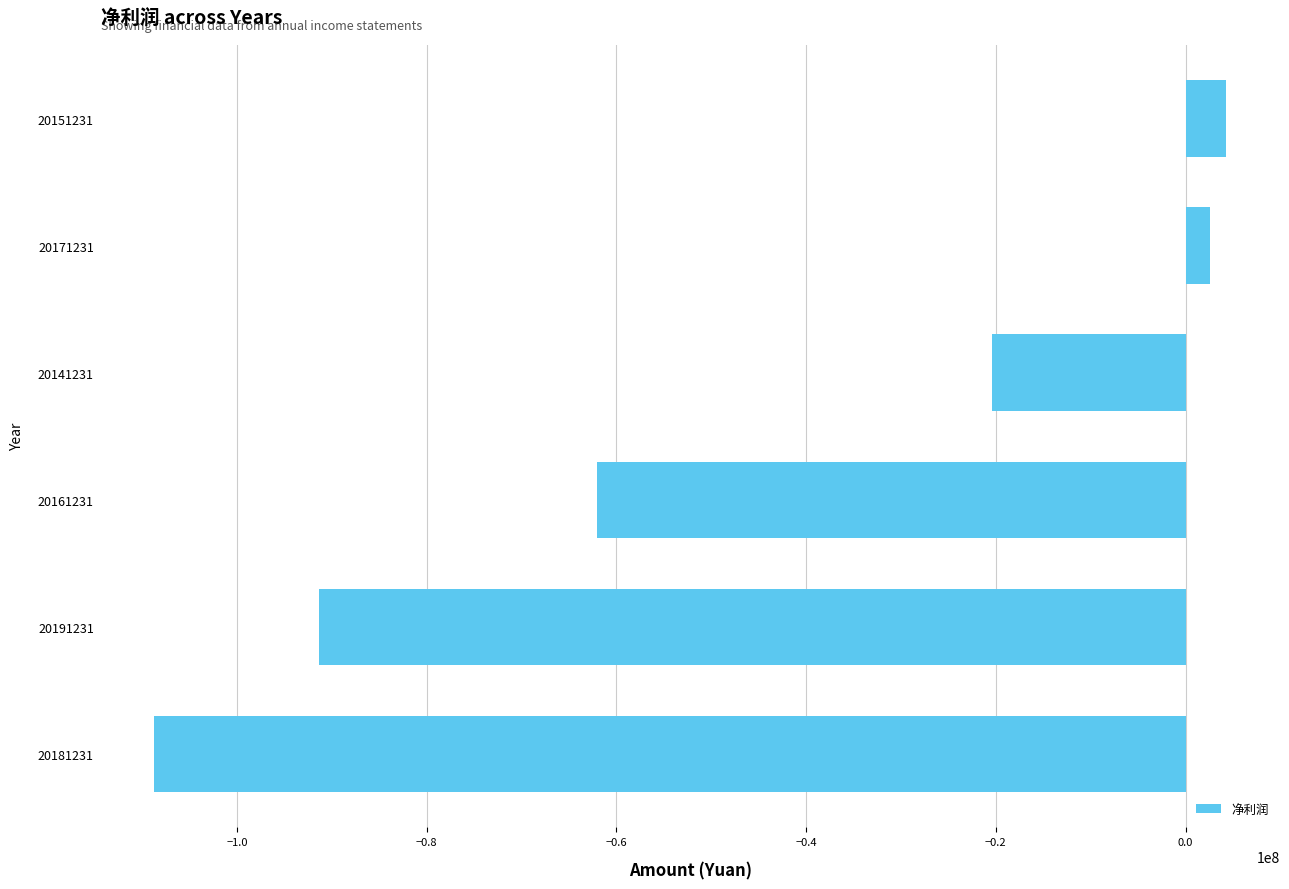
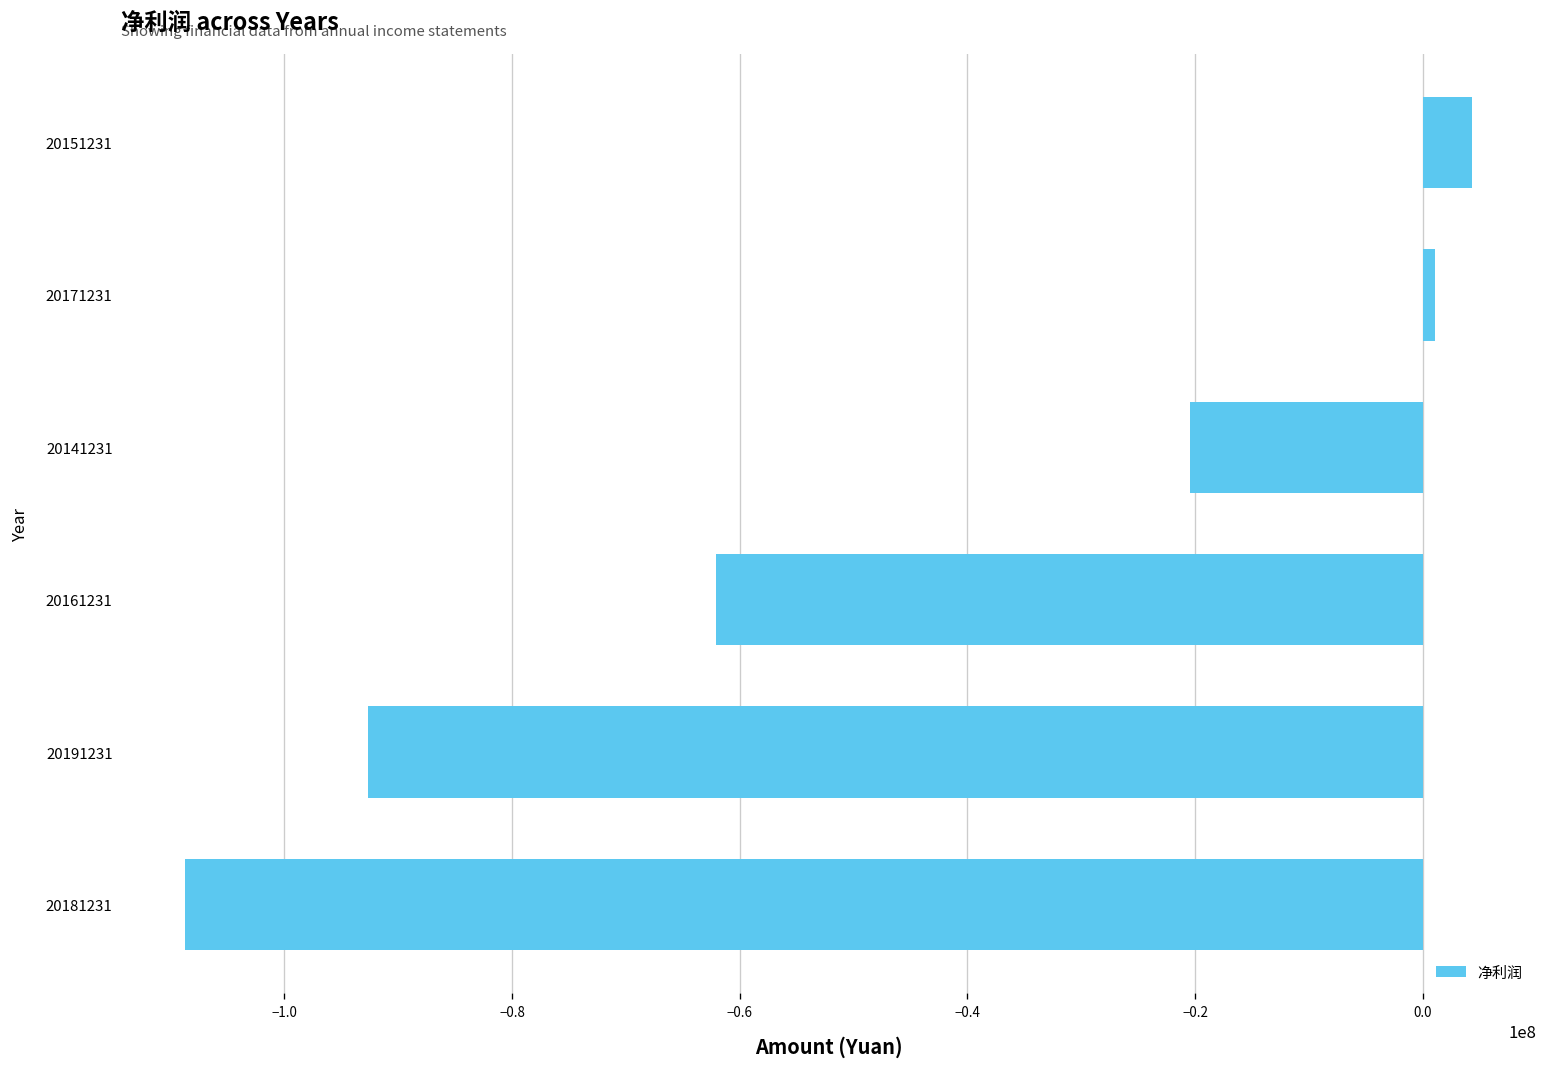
  {
    "20151231": 4000000,
-   "20171231": 3000000,
+   "20171231": 1000000,
    "20141231": -20000000,
    "20161231": -62000000,
-   "20191231": -91000000,
+   "20191231": -93000000,
    "20181231": -109000000
  }
